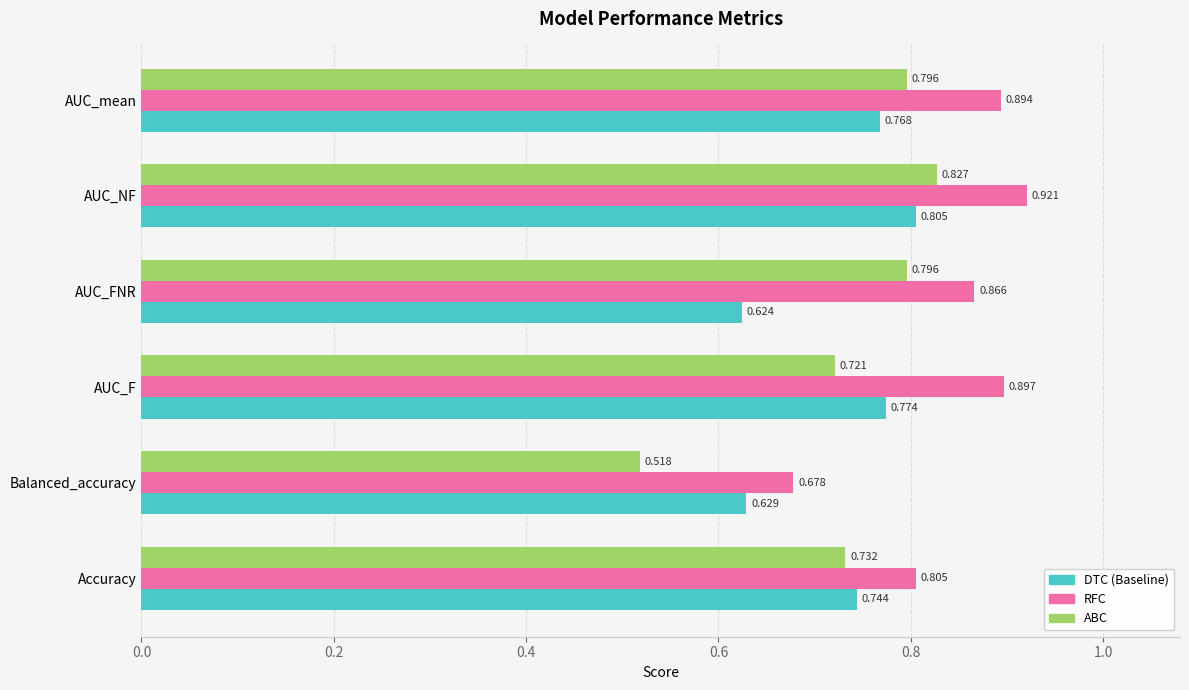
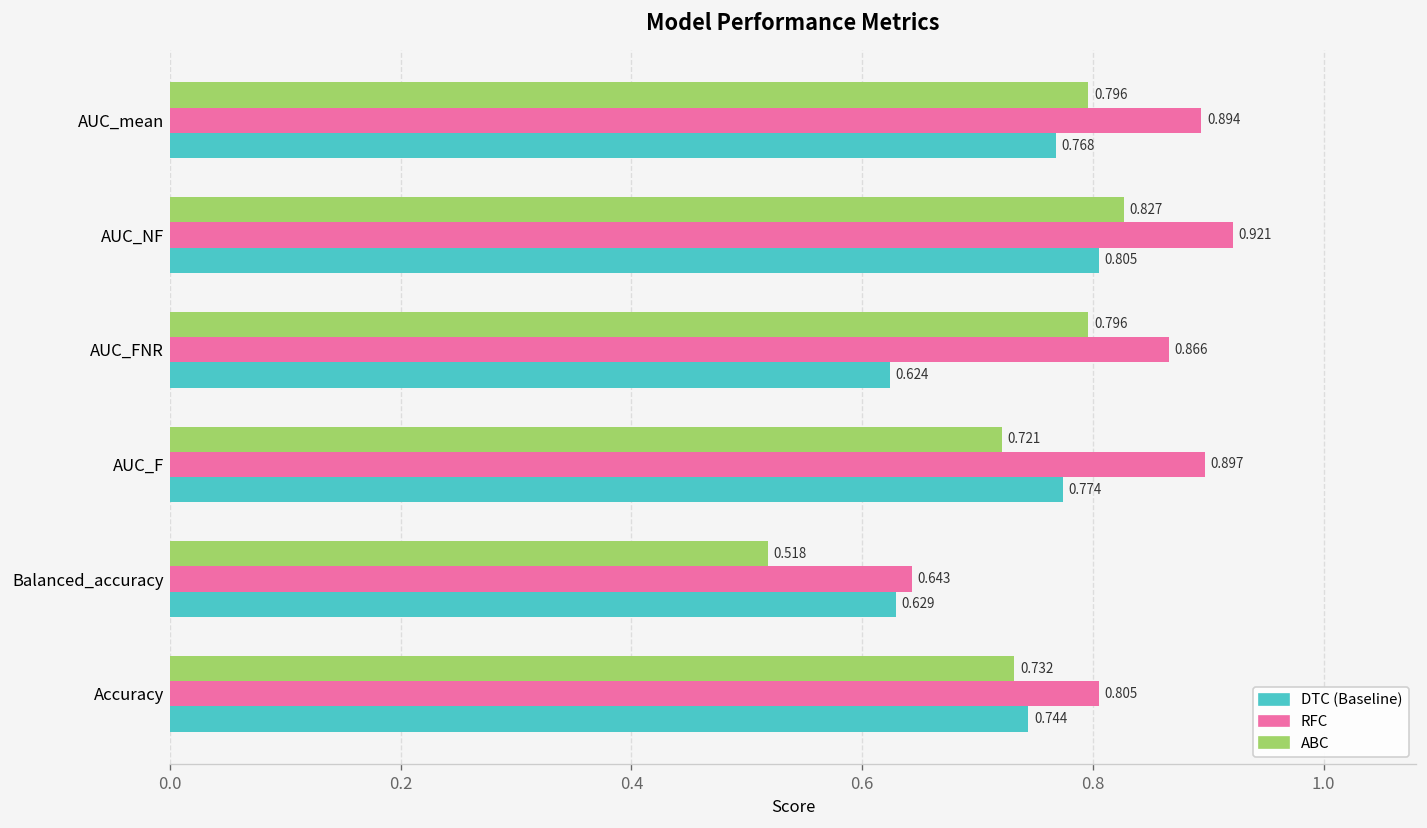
  {
    "DTC (Baseline)": {
      "AUC_mean": 0.768,
      "AUC_NF": 0.805,
      "AUC_FNR": 0.624,
      "AUC_F": 0.774,
      "Balanced_accuracy": 0.629,
      "Accuracy": 0.744
    },
    "RFC": {
      "AUC_mean": 0.894,
      "AUC_NF": 0.921,
      "AUC_FNR": 0.866,
      "AUC_F": 0.897,
-     "Balanced_accuracy": 0.678,
+     "Balanced_accuracy": 0.643,
      "Accuracy": 0.805
    },
    "ABC": {
      "AUC_mean": 0.796,
      "AUC_NF": 0.827,
      "AUC_FNR": 0.796,
      "AUC_F": 0.721,
      "Balanced_accuracy": 0.518,
      "Accuracy": 0.732
    }
  }
